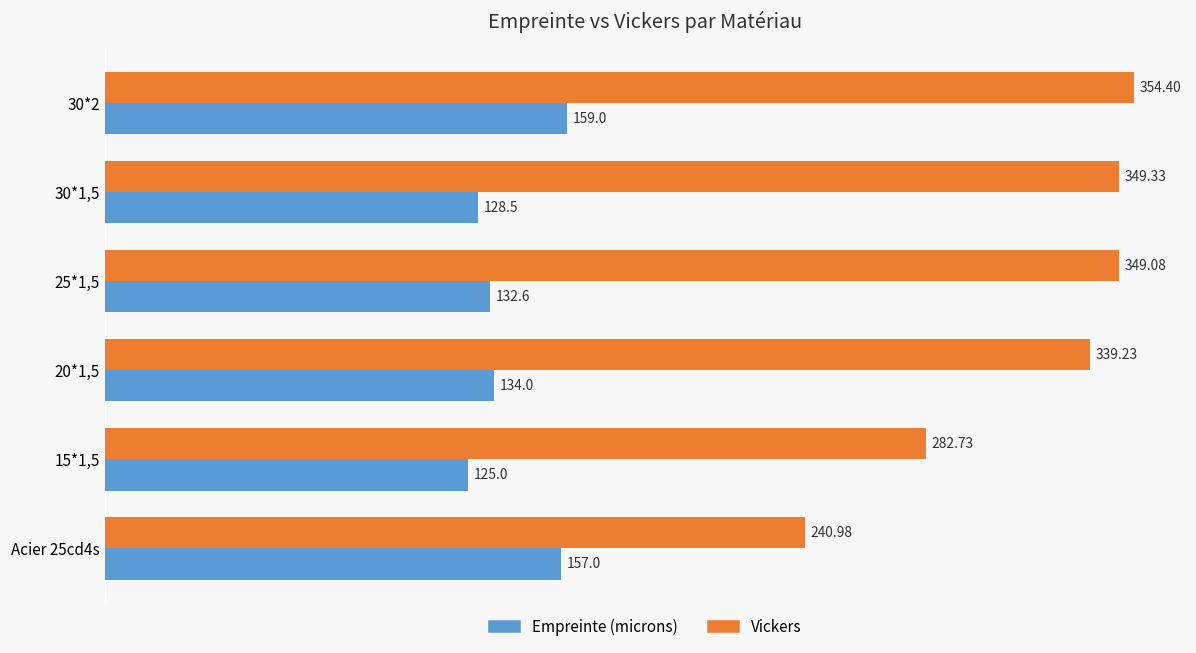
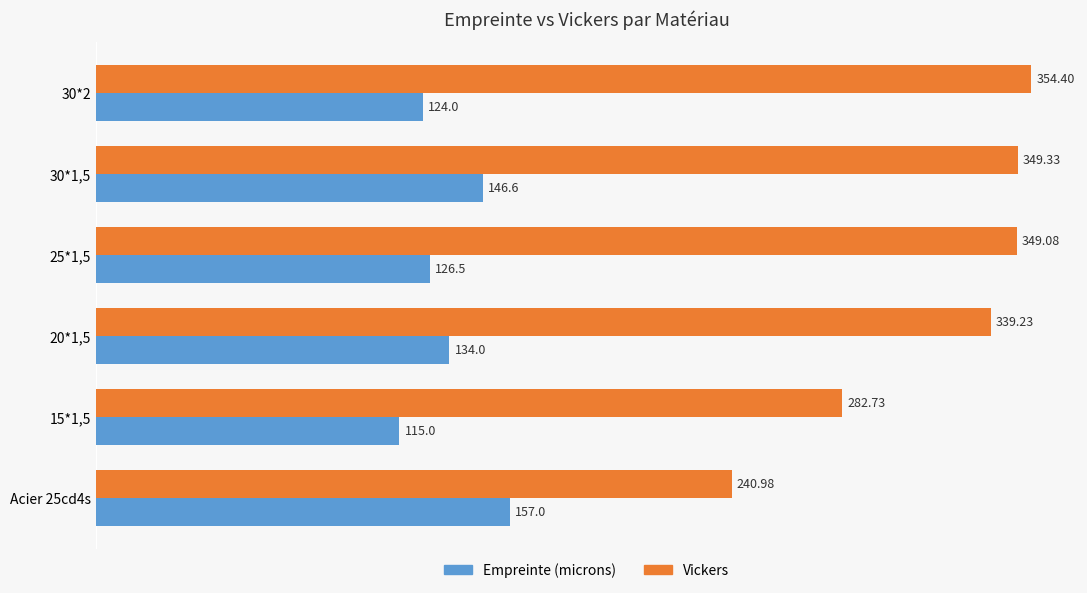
  {
    "Empreinte (microns)": {
-     "30*2": 159.0,
-     "30*1,5": 128.5,
-     "25*1,5": 132.6,
+     "30*2": 124.0,
+     "30*1,5": 146.6,
+     "25*1,5": 126.5,
      "20*1,5": 134.0,
-     "15*1,5": 125.0,
+     "15*1,5": 115.0,
      "Acier 25cd4s": 157.0
    },
    "Vickers": {
      "30*2": 354.40,
      "30*1,5": 349.33,
      "25*1,5": 349.08,
      "20*1,5": 339.23,
      "15*1,5": 282.73,
      "Acier 25cd4s": 240.98
    }
  }
